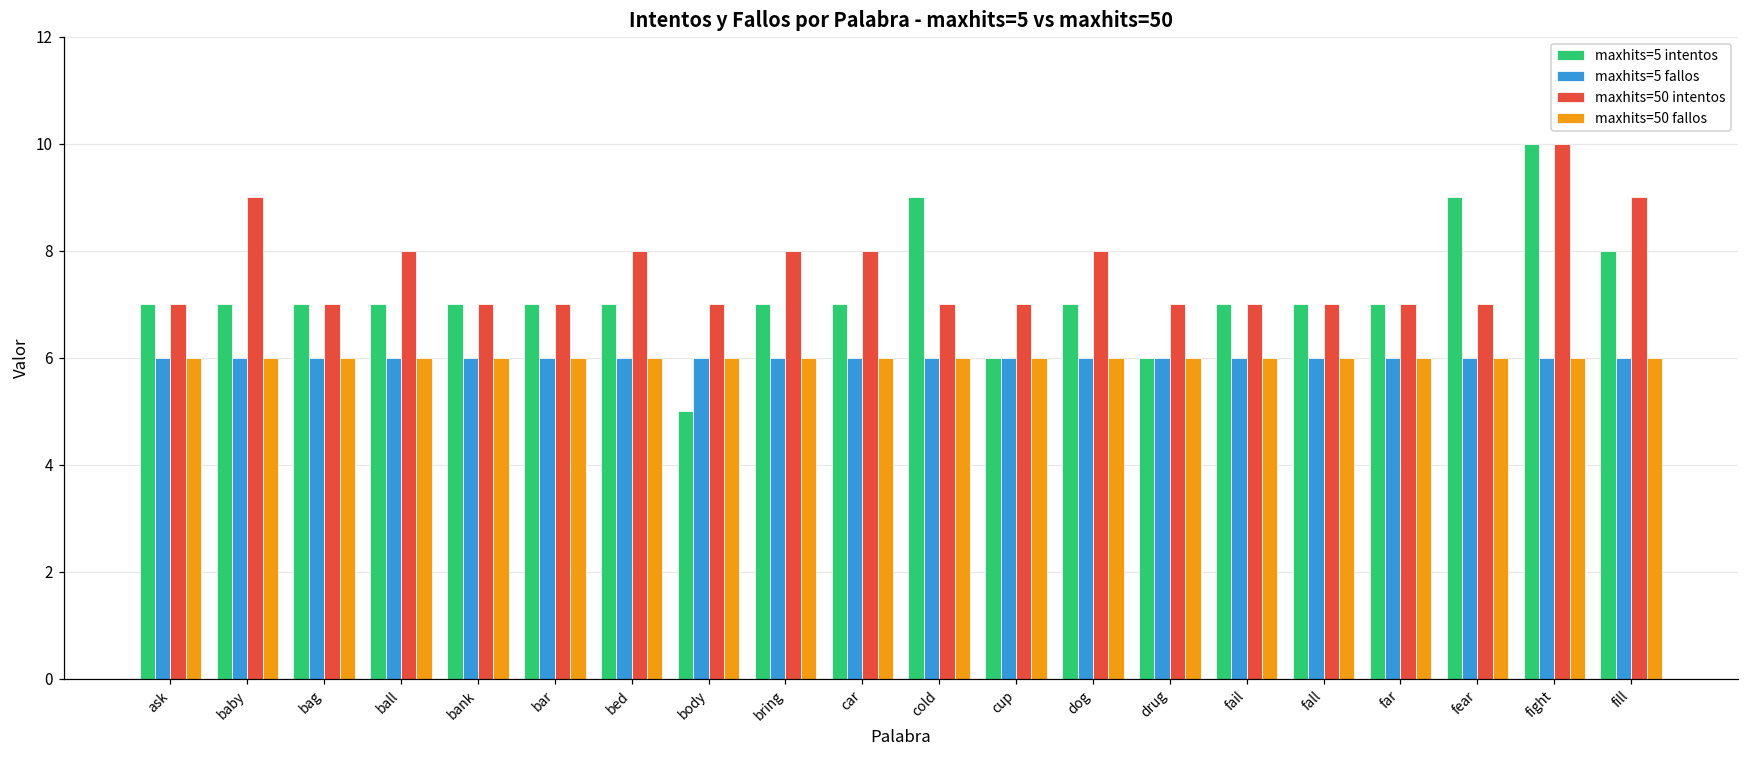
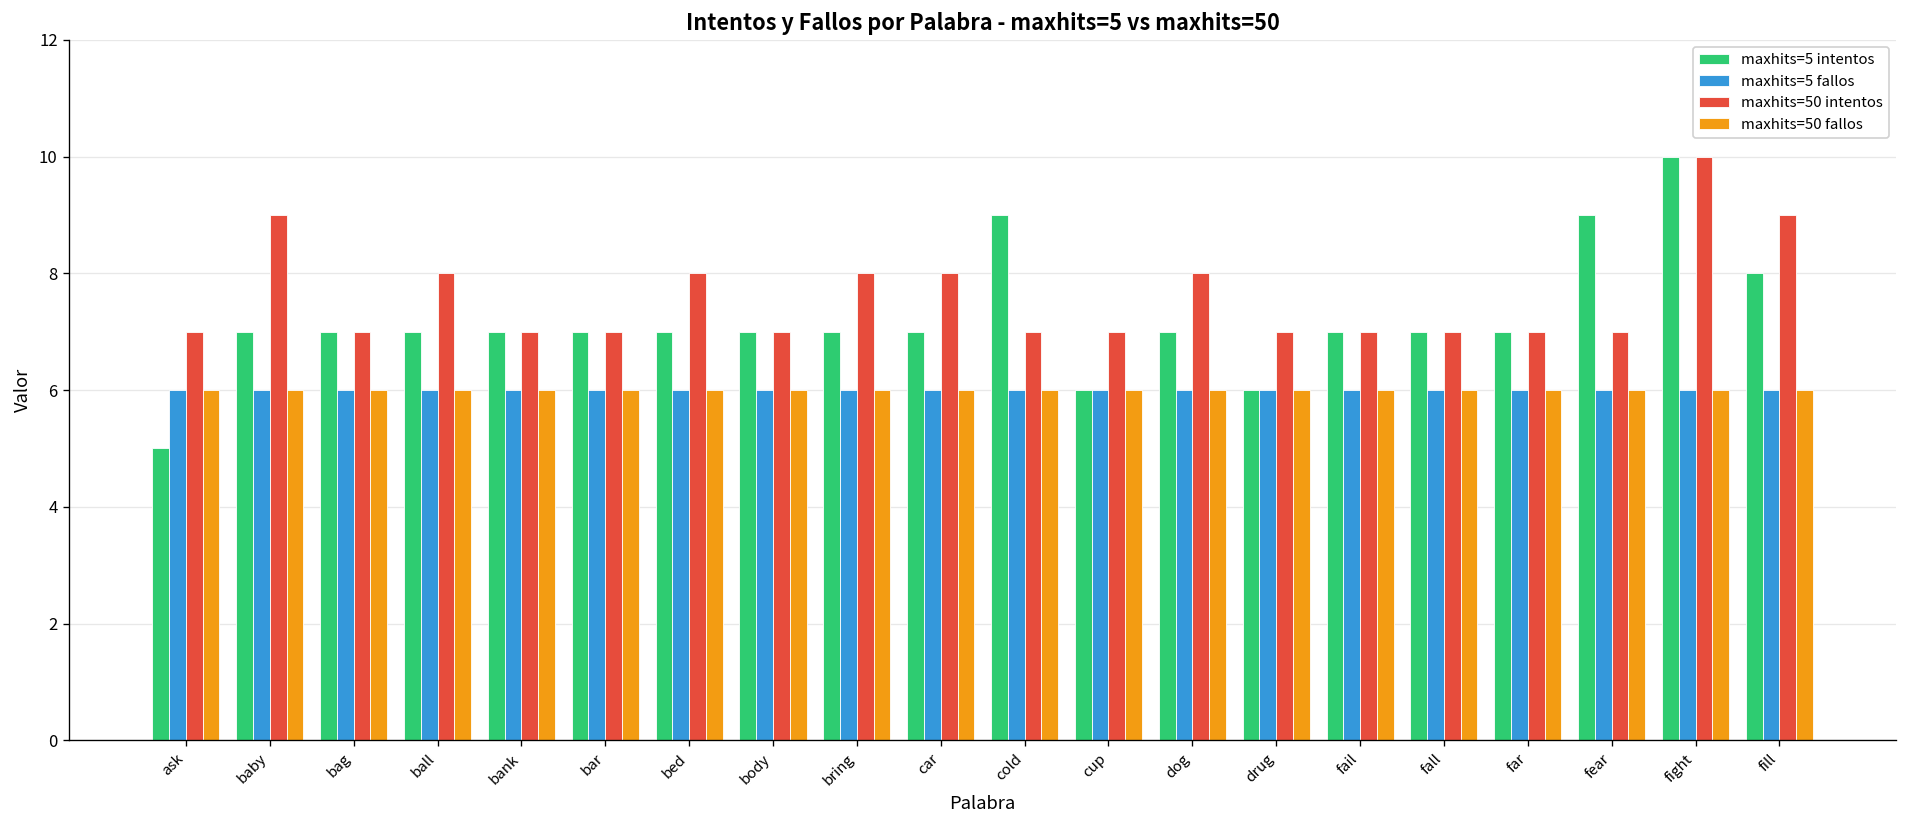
  {
    "maxhits=5 intentos": {
-     "ask": 7,
+     "ask": 5,
      "baby": 7,
      "bag": 7,
      "ball": 7,
      "bank": 7,
      "bar": 7,
      "bed": 7,
-     "body": 5,
+     "body": 7,
      "bring": 7,
      "car": 7,
      "cold": 9,
      "cup": 6,
      "dog": 7,
      "drug": 6,
      "fail": 7,
      "fall": 7,
      "far": 7,
      "fear": 9,
      "fight": 10,
      "fill": 8
    },
    "maxhits=5 fallos": {
      "ask": 6,
      "baby": 6,
      "bag": 6,
      "ball": 6,
      "bank": 6,
      "bar": 6,
      "bed": 6,
      "body": 6,
      "bring": 6,
      "car": 6,
      "cold": 6,
      "cup": 6,
      "dog": 6,
      "drug": 6,
      "fail": 6,
      "fall": 6,
      "far": 6,
      "fear": 6,
      "fight": 6,
      "fill": 6
    },
    "maxhits=50 intentos": {
      "ask": 7,
      "baby": 9,
      "bag": 7,
      "ball": 8,
      "bank": 7,
      "bar": 7,
      "bed": 8,
      "body": 7,
      "bring": 8,
      "car": 8,
      "cold": 7,
      "cup": 7,
      "dog": 8,
      "drug": 7,
      "fail": 7,
      "fall": 7,
      "far": 7,
      "fear": 7,
      "fight": 10,
      "fill": 9
    },
    "maxhits=50 fallos": {
      "ask": 6,
      "baby": 6,
      "bag": 6,
      "ball": 6,
      "bank": 6,
      "bar": 6,
      "bed": 6,
      "body": 6,
      "bring": 6,
      "car": 6,
      "cold": 6,
      "cup": 6,
      "dog": 6,
      "drug": 6,
      "fail": 6,
      "fall": 6,
      "far": 6,
      "fear": 6,
      "fight": 6,
      "fill": 6
    }
  }
